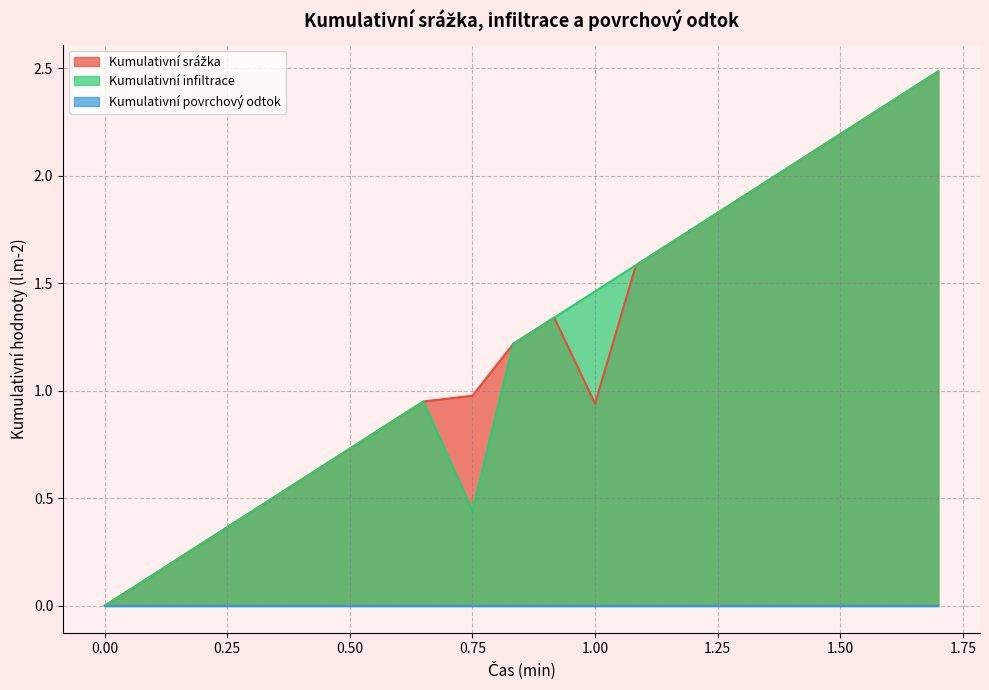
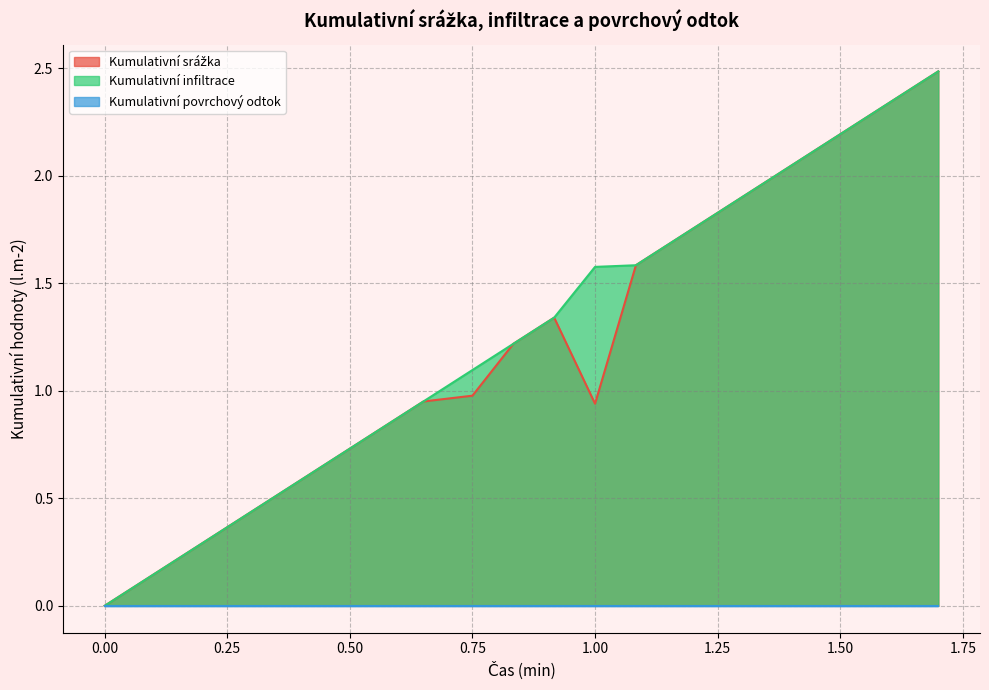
  {
    "Kumulativní srážka": {
      "0.75": 0.98,
      "1.00": 0.94
    },
    "Kumulativní infiltrace": {
-     "0.75": 0.44,
-     "1.00": 1.46
+     "0.75": 1.10,
+     "1.00": 1.58
    },
    "Kumulativní povrchový odtok": {
      "0.75": 0.00,
      "1.00": 0.00
    }
  }
